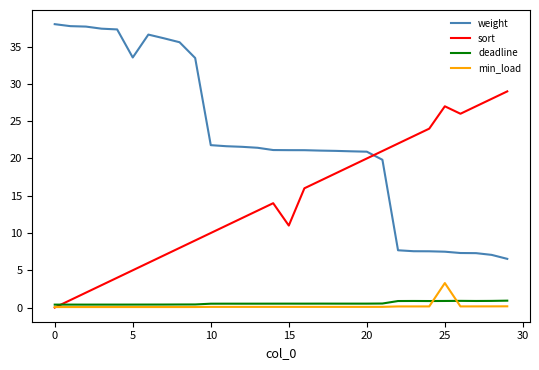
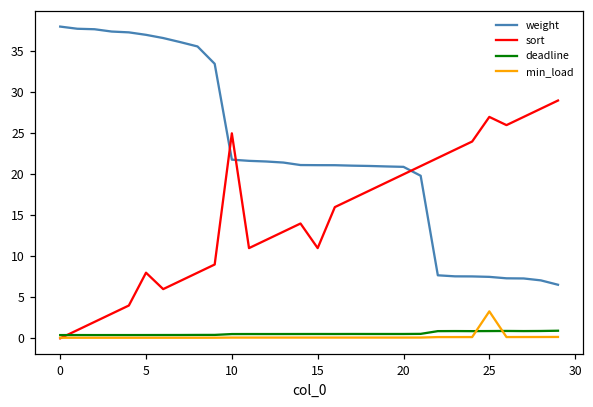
  {
    "weight": {
      "0": 38,
-     "5": 34,
+     "5": 37,
      "10": 22,
      "15": 21,
      "20": 21,
      "25": 7
    },
    "sort": {
-     "5": 5,
-     "10": 10,
+     "5": 8,
+     "10": 25,
      "15": 11,
      "20": 20,
      "25": 27
    },
    "deadline": {
      "10": 1,
      "15": 1,
      "20": 1,
      "25": 1
    },
    "min_load": {
      "10": 0,
      "15": 0,
      "20": 0,
      "25": 3
    }
  }
